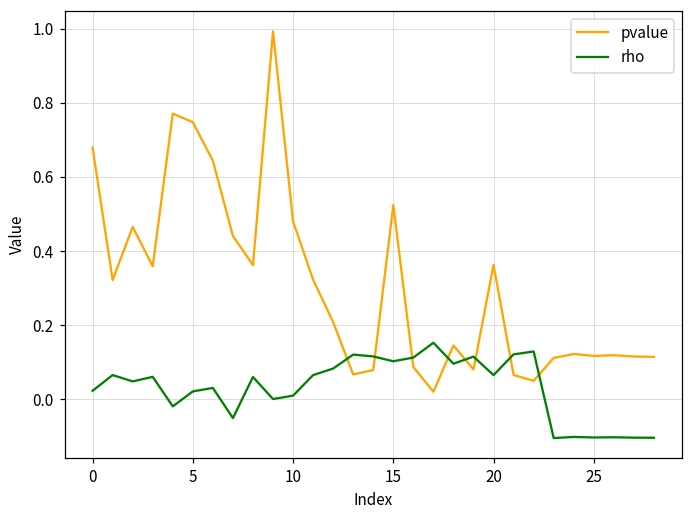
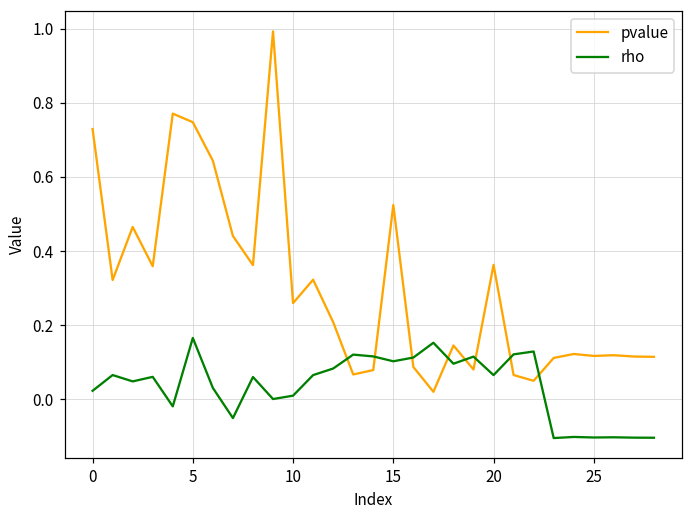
  {
    "pvalue": {
-     "0": 0.68,
+     "0": 0.73,
      "5": 0.75,
-     "10": 0.48,
+     "10": 0.26,
      "15": 0.52,
      "20": 0.36,
      "25": 0.12
    },
    "rho": {
      "0": 0.02,
-     "5": 0.02,
+     "5": 0.17,
      "10": 0.01,
      "15": 0.10,
      "20": 0.07,
      "25": -0.10
    }
  }
